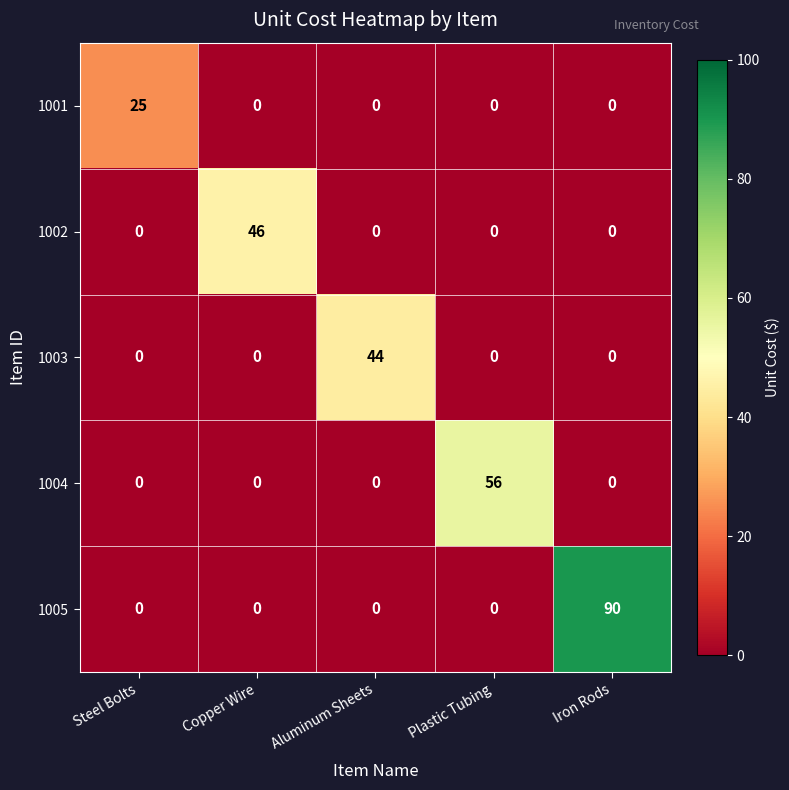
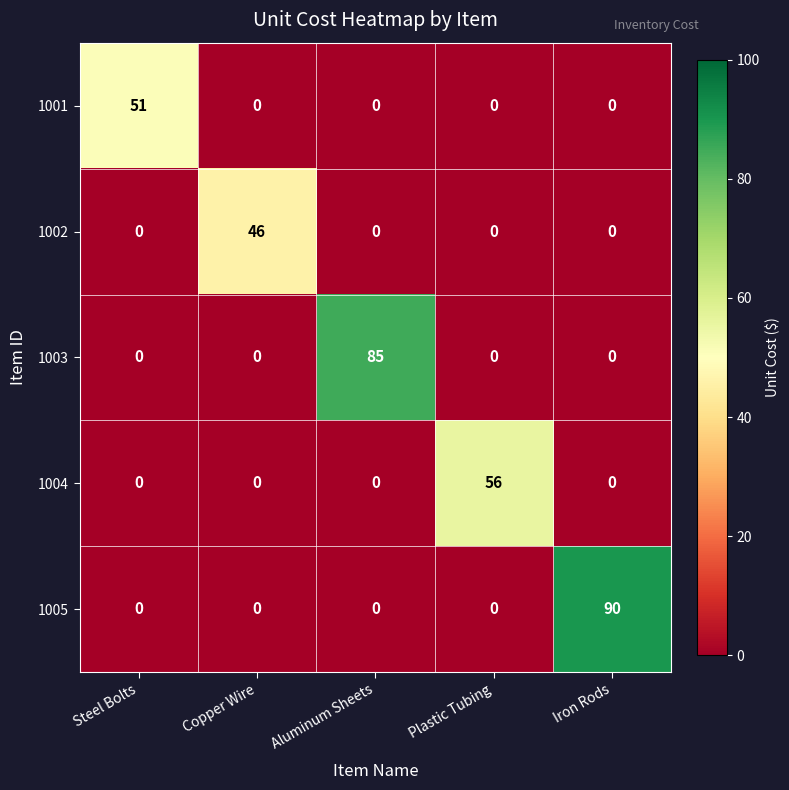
  {
    "1001": {
-     "Steel Bolts": 25,
+     "Steel Bolts": 51,
      "Copper Wire": 0,
      "Aluminum Sheets": 0,
      "Plastic Tubing": 0,
      "Iron Rods": 0
    },
    "1002": {
      "Steel Bolts": 0,
      "Copper Wire": 46,
      "Aluminum Sheets": 0,
      "Plastic Tubing": 0,
      "Iron Rods": 0
    },
    "1003": {
      "Steel Bolts": 0,
      "Copper Wire": 0,
-     "Aluminum Sheets": 44,
+     "Aluminum Sheets": 85,
      "Plastic Tubing": 0,
      "Iron Rods": 0
    },
    "1004": {
      "Steel Bolts": 0,
      "Copper Wire": 0,
      "Aluminum Sheets": 0,
      "Plastic Tubing": 56,
      "Iron Rods": 0
    },
    "1005": {
      "Steel Bolts": 0,
      "Copper Wire": 0,
      "Aluminum Sheets": 0,
      "Plastic Tubing": 0,
      "Iron Rods": 90
    }
  }
